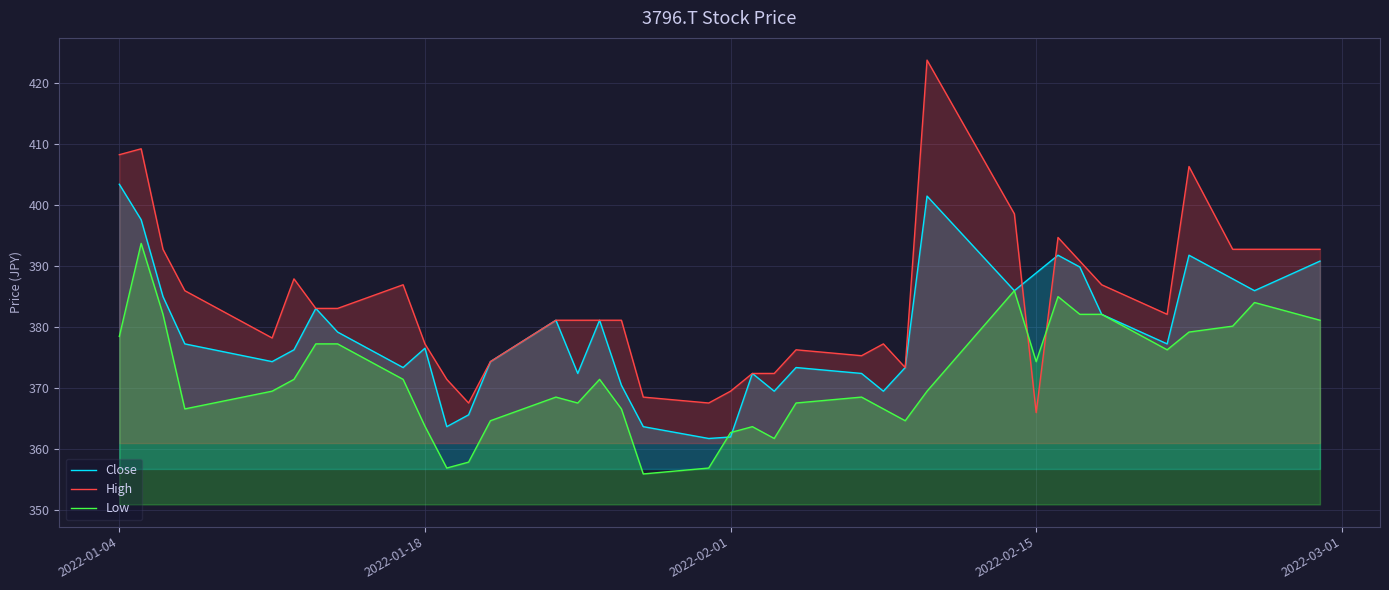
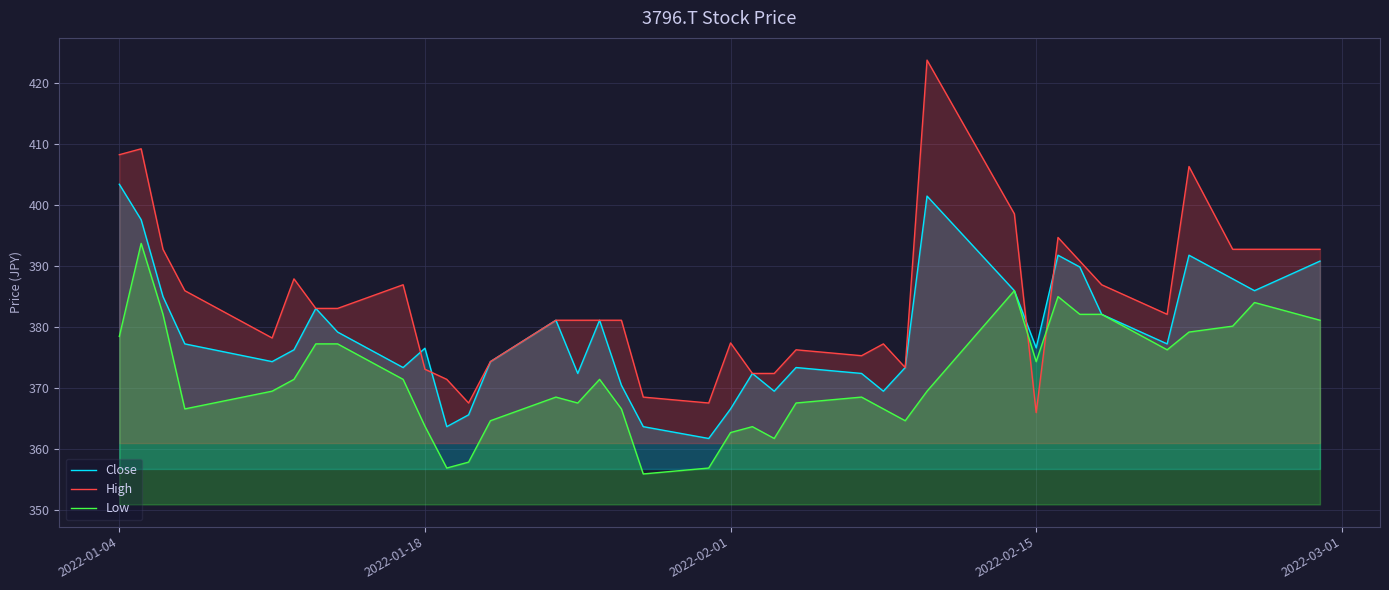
  {
    "Close": {
      "2022-01-04": 403,
      "2022-01-18": 377,
-     "2022-02-01": 362,
-     "2022-02-15": 389
+     "2022-02-01": 367,
+     "2022-02-15": 377
    },
    "High": {
      "2022-01-04": 408,
-     "2022-01-18": 377,
-     "2022-02-01": 370,
+     "2022-01-18": 373,
+     "2022-02-01": 377,
      "2022-02-15": 366
    },
    "Low": {
      "2022-01-04": 378,
      "2022-01-18": 364,
      "2022-02-01": 363,
      "2022-02-15": 374
    }
  }
